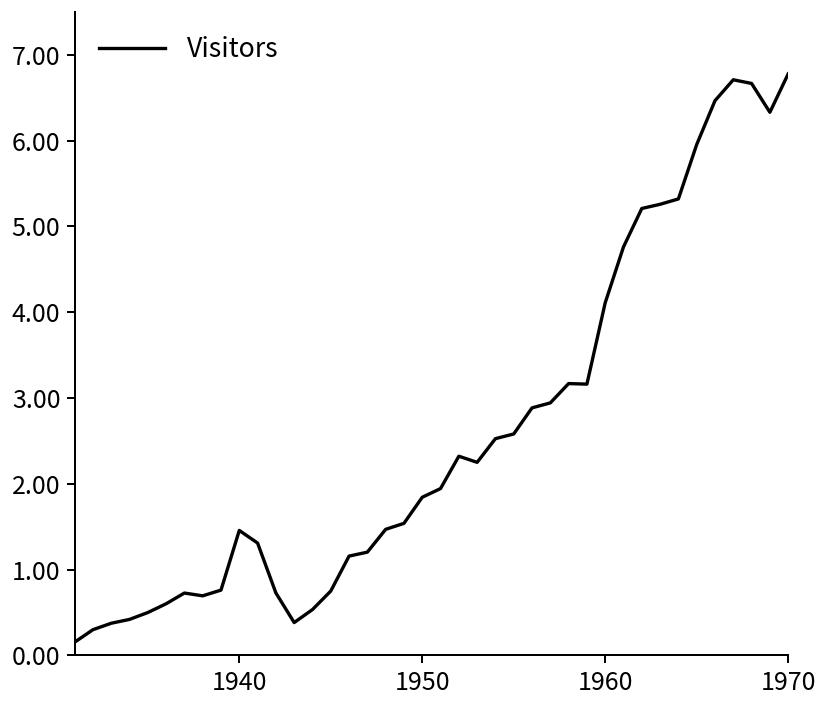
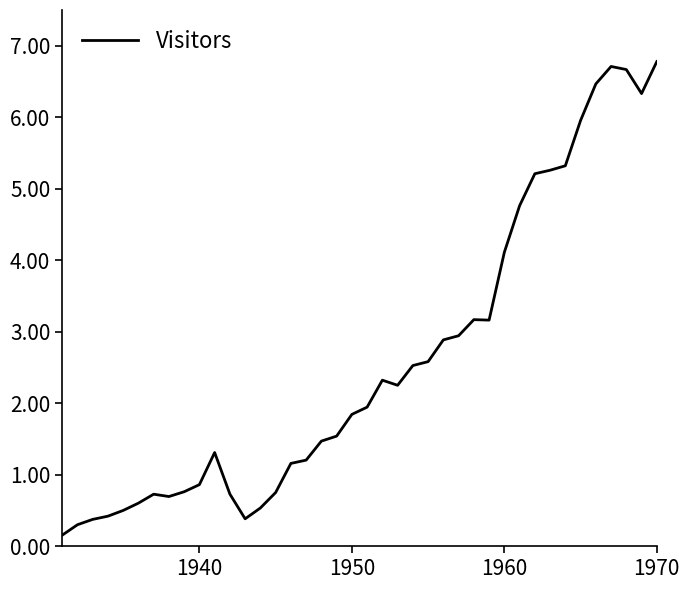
  {
-   "1940": 1.5,
+   "1940": 0.9,
    "1950": 1.8,
    "1960": 4.1,
    "1970": 6.8
  }
